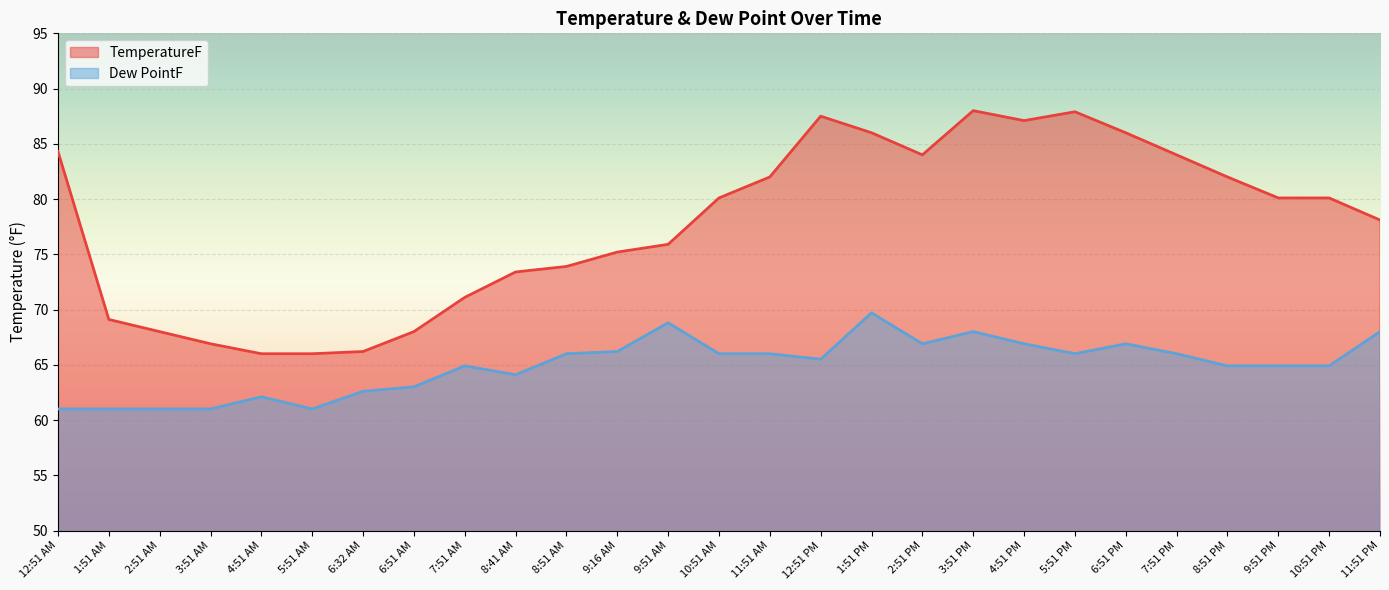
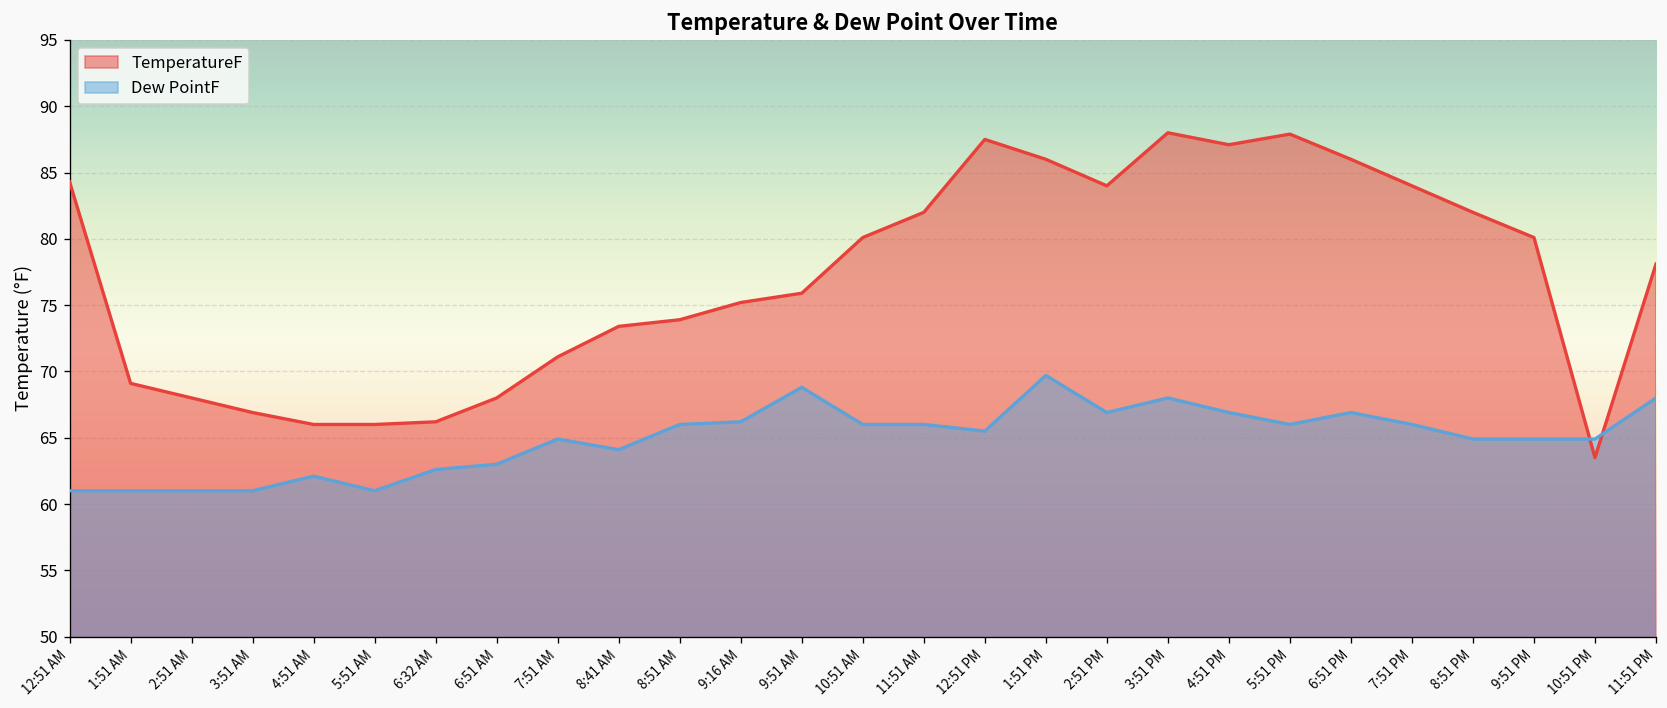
  {
    "TemperatureF": {
      "12:51 AM": 84.3,
      "1:51 AM": 69.1,
      "2:51 AM": 68.0,
      "3:51 AM": 66.9,
      "4:51 AM": 66.0,
      "5:51 AM": 66.0,
      "6:32 AM": 66.2,
      "6:51 AM": 68.0,
      "7:51 AM": 71.1,
      "8:41 AM": 73.4,
      "8:51 AM": 73.9,
      "9:16 AM": 75.2,
      "9:51 AM": 75.9,
      "10:51 AM": 80.1,
      "11:51 AM": 82.0,
      "12:51 PM": 87.5,
      "1:51 PM": 86.0,
      "2:51 PM": 84.0,
      "3:51 PM": 88.0,
      "4:51 PM": 87.1,
      "5:51 PM": 87.9,
      "6:51 PM": 86.0,
      "7:51 PM": 84.0,
      "8:51 PM": 82.0,
      "9:51 PM": 80.1,
-     "10:51 PM": 80.1,
+     "10:51 PM": 63.5,
      "11:51 PM": 78.1
    },
    "Dew PointF": {
      "12:51 AM": 61.0,
      "1:51 AM": 61.0,
      "2:51 AM": 61.0,
      "3:51 AM": 61.0,
      "4:51 AM": 62.1,
      "5:51 AM": 61.0,
      "6:32 AM": 62.6,
      "6:51 AM": 63.0,
      "7:51 AM": 64.9,
      "8:41 AM": 64.1,
      "8:51 AM": 66.0,
      "9:16 AM": 66.2,
      "9:51 AM": 68.8,
      "10:51 AM": 66.0,
      "11:51 AM": 66.0,
      "12:51 PM": 65.5,
      "1:51 PM": 69.7,
      "2:51 PM": 66.9,
      "3:51 PM": 68.0,
      "4:51 PM": 66.9,
      "5:51 PM": 66.0,
      "6:51 PM": 66.9,
      "7:51 PM": 66.0,
      "8:51 PM": 64.9,
      "9:51 PM": 64.9,
      "10:51 PM": 64.9,
      "11:51 PM": 68.0
    }
  }
